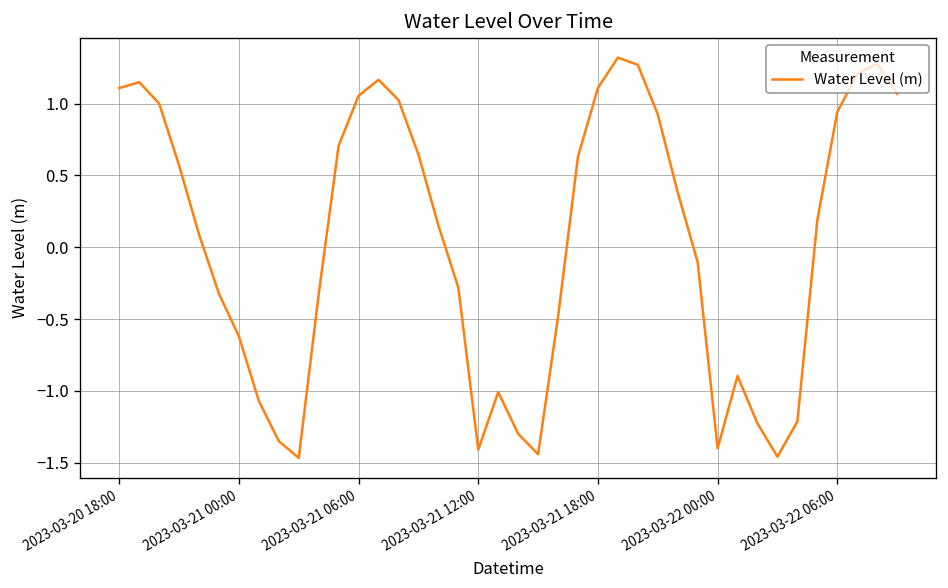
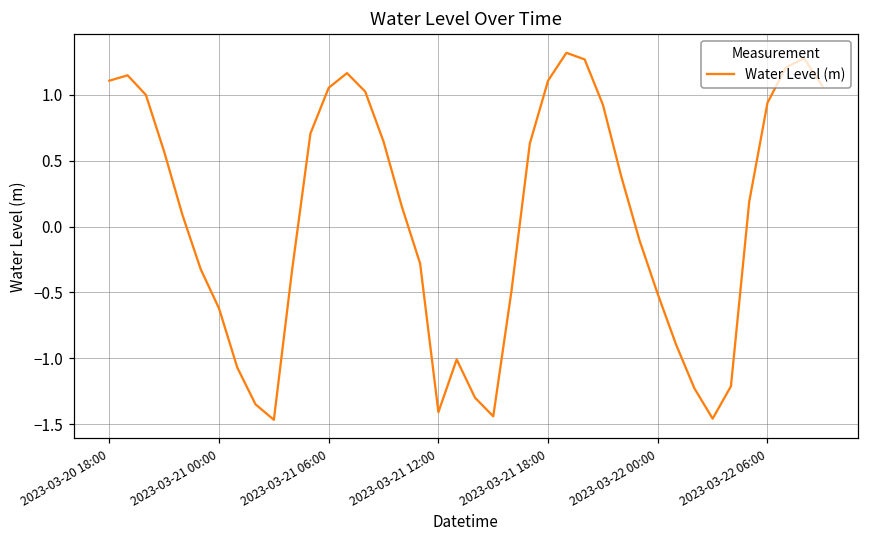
  {
    "2023-03-20 18:00": 1.11,
    "2023-03-21 00:00": -0.62,
    "2023-03-21 06:00": 1.05,
    "2023-03-21 12:00": -1.41,
    "2023-03-21 18:00": 1.11,
-   "2023-03-22 00:00": -1.40,
+   "2023-03-22 00:00": -0.51,
    "2023-03-22 06:00": 0.94
  }
